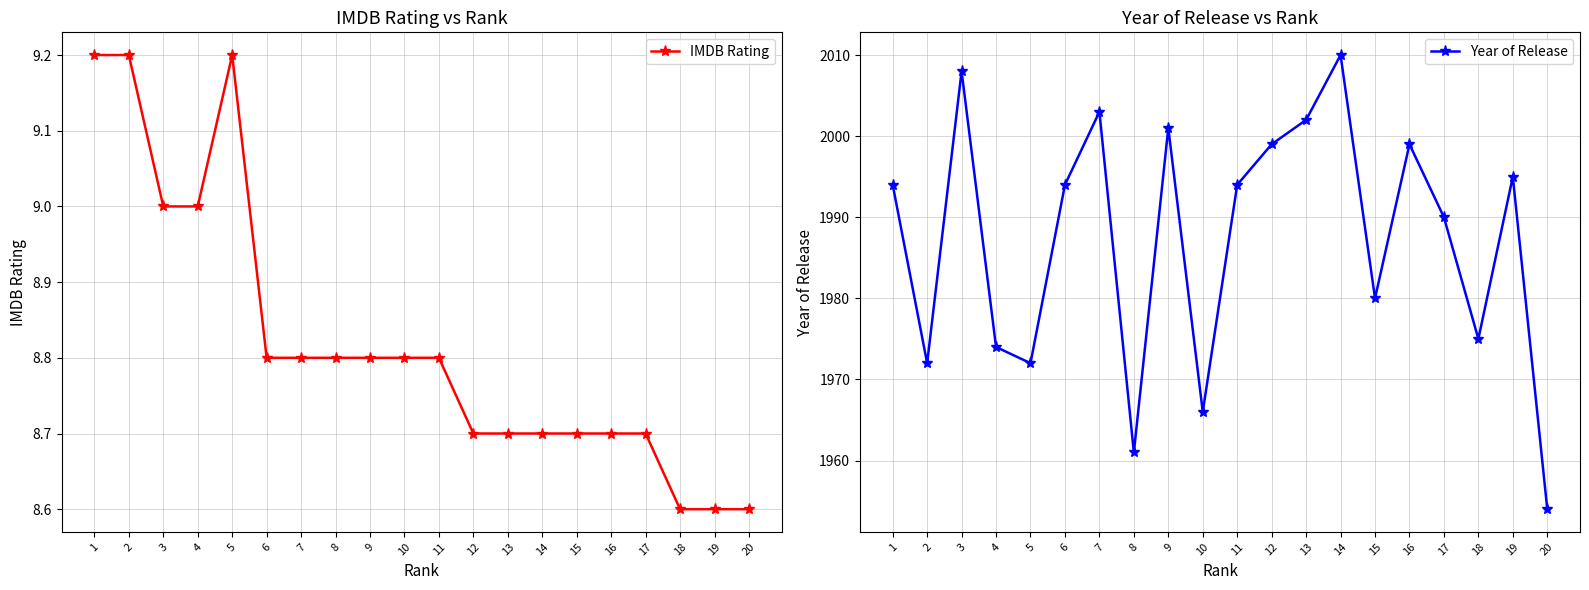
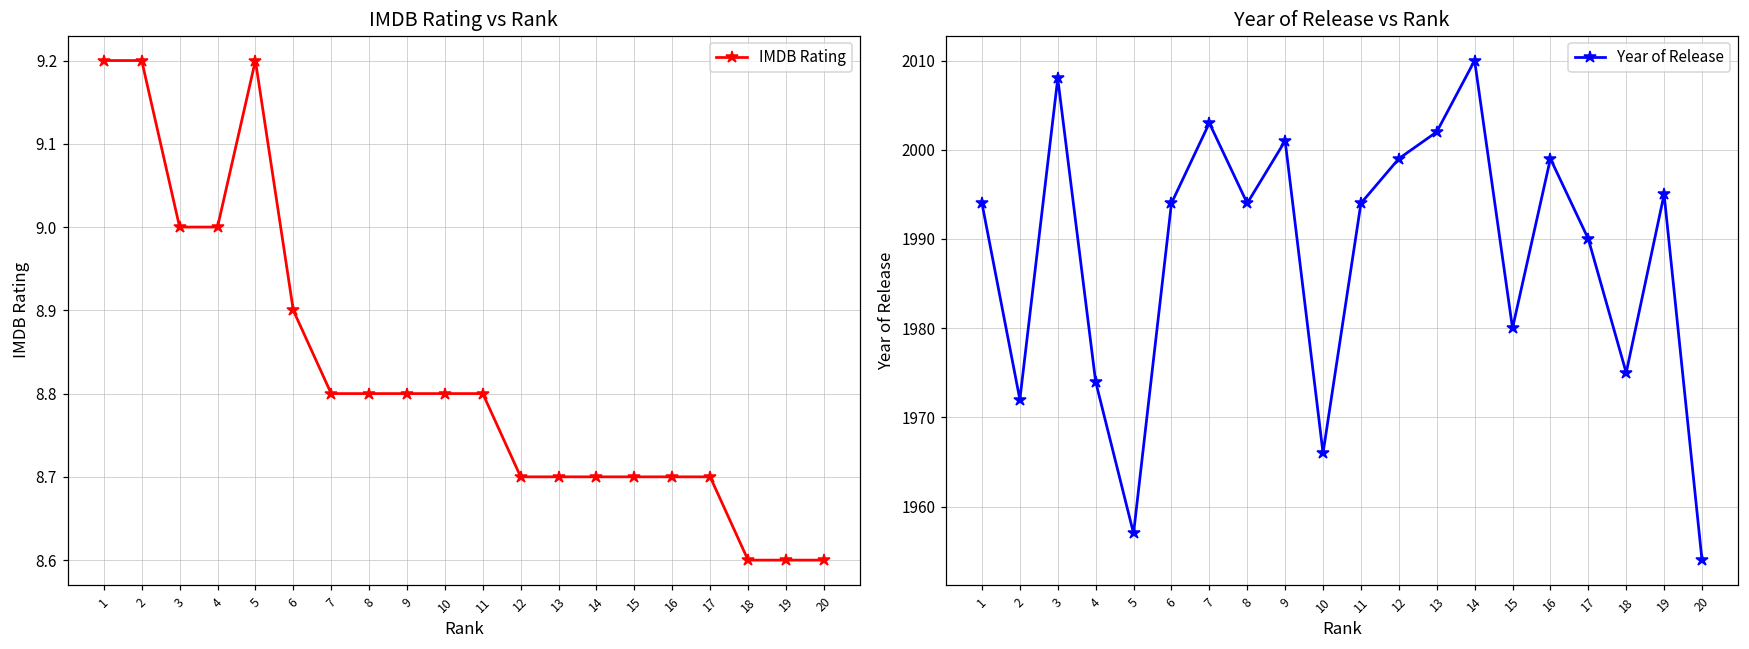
  {
    "IMDB Rating vs Rank": {
      "1": 9.2,
      "2": 9.2,
      "3": 9.0,
      "4": 9.0,
      "5": 9.2,
-     "6": 8.8,
+     "6": 8.9,
      "7": 8.8,
      "8": 8.8,
      "9": 8.8,
      "10": 8.8,
      "11": 8.8,
      "12": 8.7,
      "13": 8.7,
      "14": 8.7,
      "15": 8.7,
      "16": 8.7,
      "17": 8.7,
      "18": 8.6,
      "19": 8.6,
      "20": 8.6
    },
    "Year of Release vs Rank": {
      "1": 1994,
      "2": 1972,
      "3": 2008,
      "4": 1974,
-     "5": 1972,
+     "5": 1957,
      "6": 1994,
      "7": 2003,
-     "8": 1961,
+     "8": 1994,
      "9": 2001,
      "10": 1966,
      "11": 1994,
      "12": 1999,
      "13": 2002,
      "14": 2010,
      "15": 1980,
      "16": 1999,
      "17": 1990,
      "18": 1975,
      "19": 1995,
      "20": 1954
    }
  }
